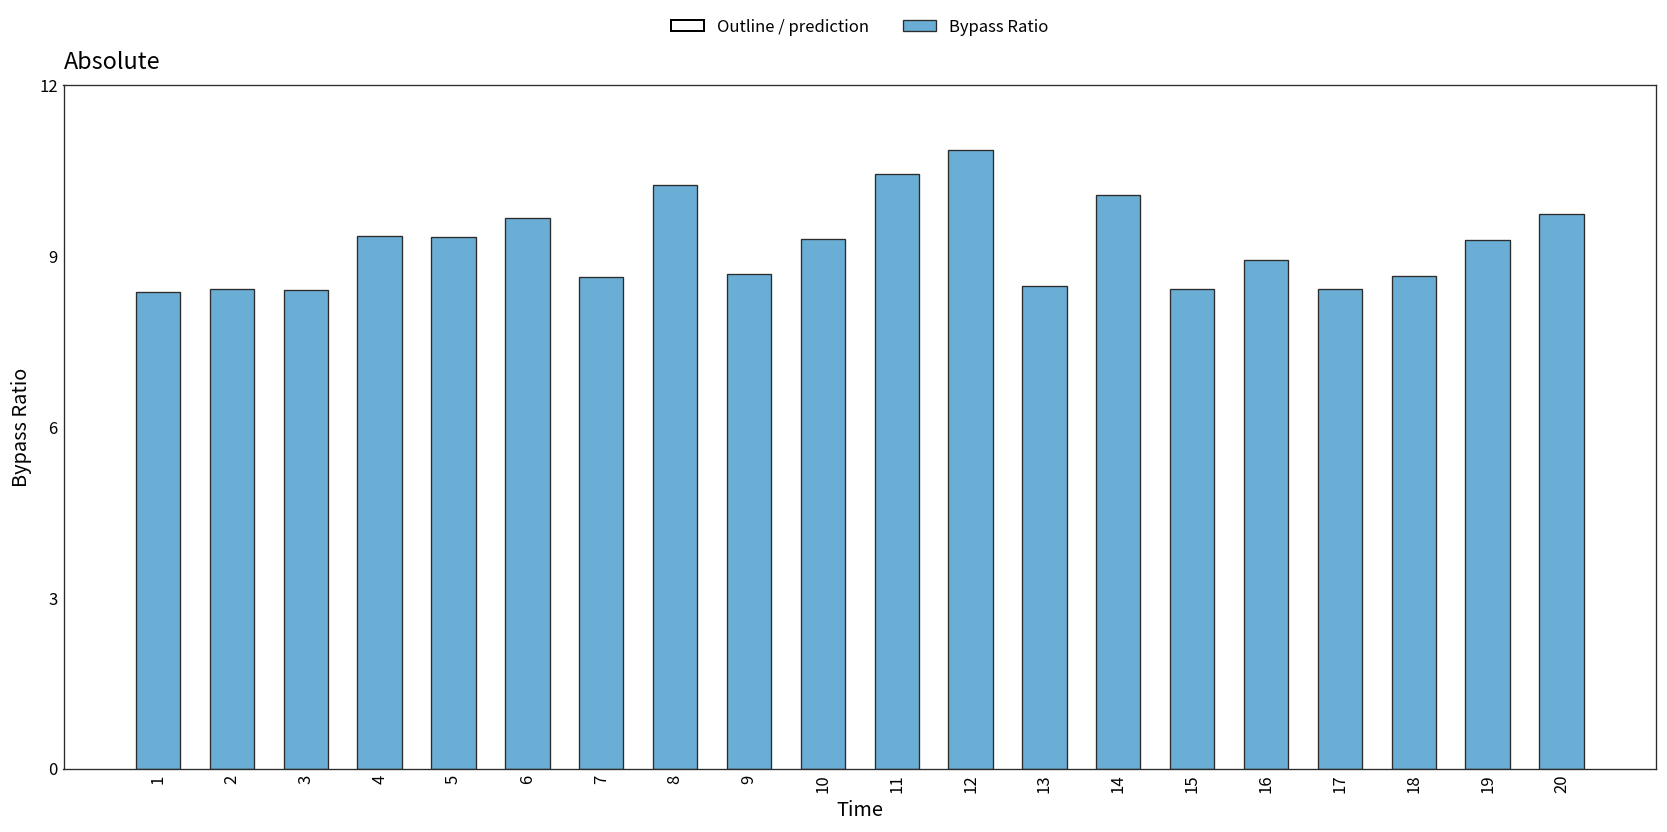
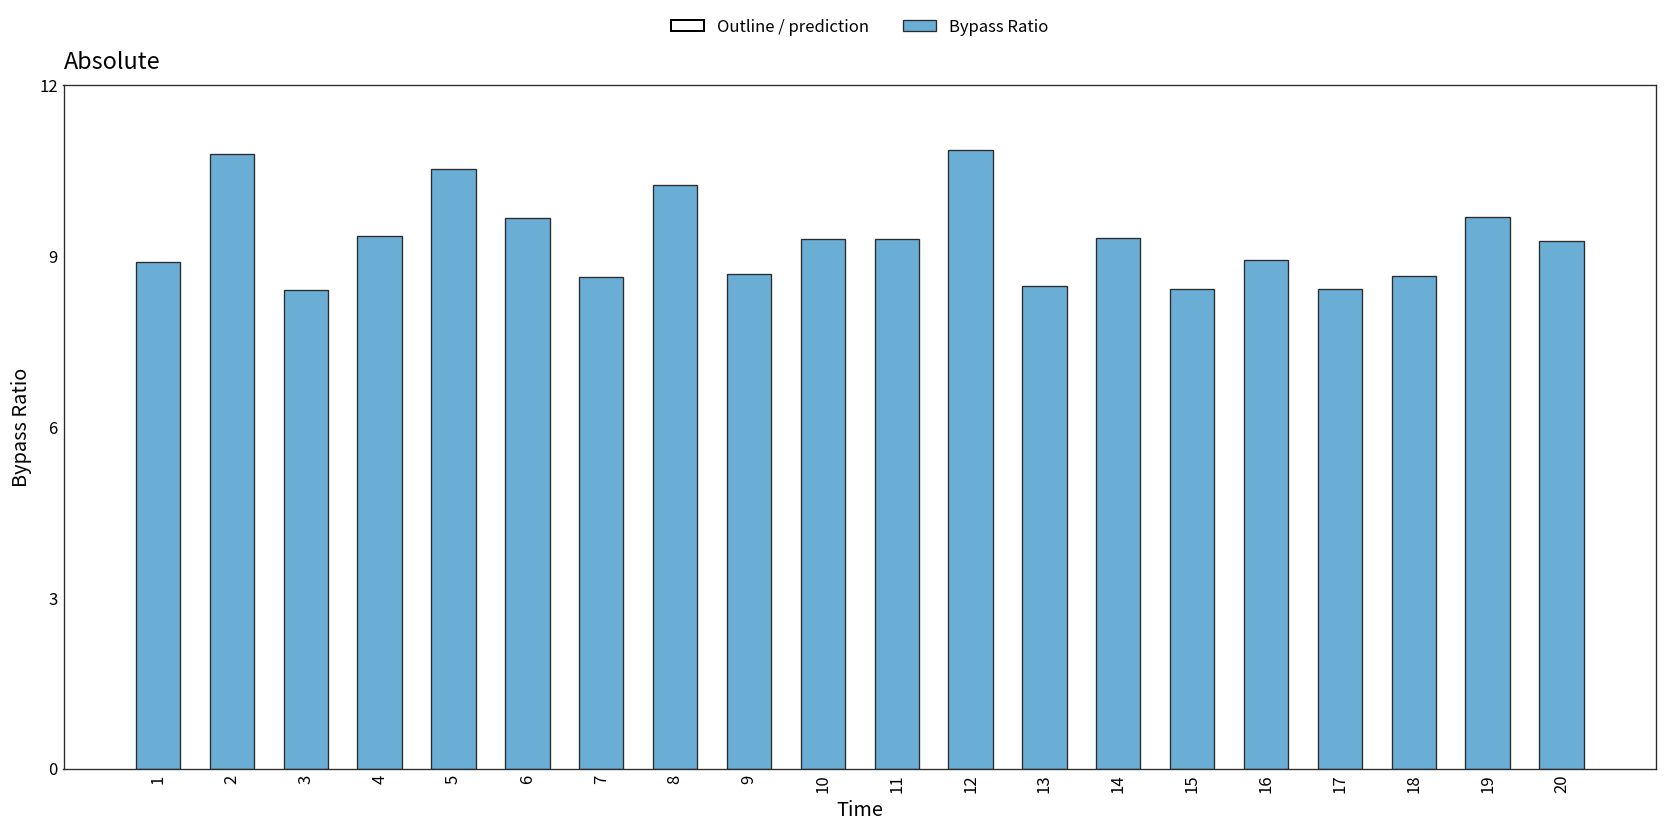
  {
-   "1": 8.4,
-   "2": 8.4,
+   "1": 8.9,
+   "2": 10.8,
    "3": 8.4,
    "4": 9.4,
-   "5": 9.3,
+   "5": 10.5,
    "6": 9.7,
    "7": 8.6,
    "8": 10.2,
    "9": 8.7,
    "10": 9.3,
-   "11": 10.4,
+   "11": 9.3,
    "12": 10.9,
    "13": 8.5,
-   "14": 10.1,
+   "14": 9.3,
    "15": 8.4,
    "16": 8.9,
    "17": 8.4,
    "18": 8.6,
-   "19": 9.3,
-   "20": 9.7
+   "19": 9.7,
+   "20": 9.3
  }
